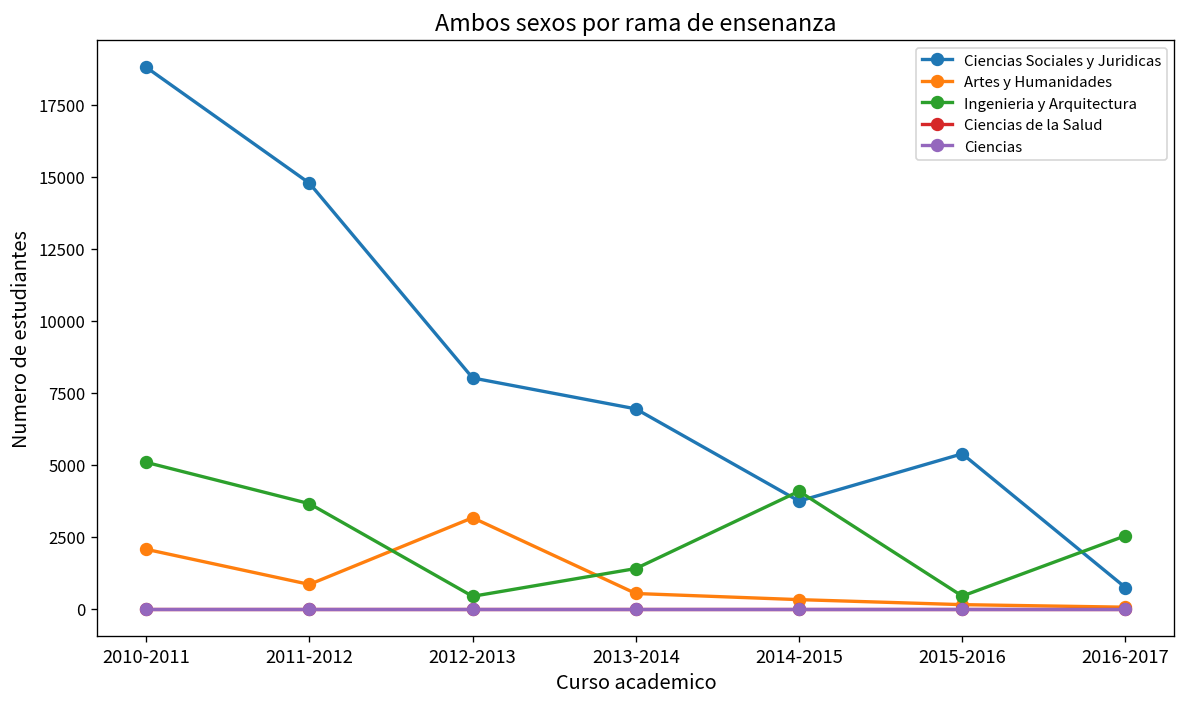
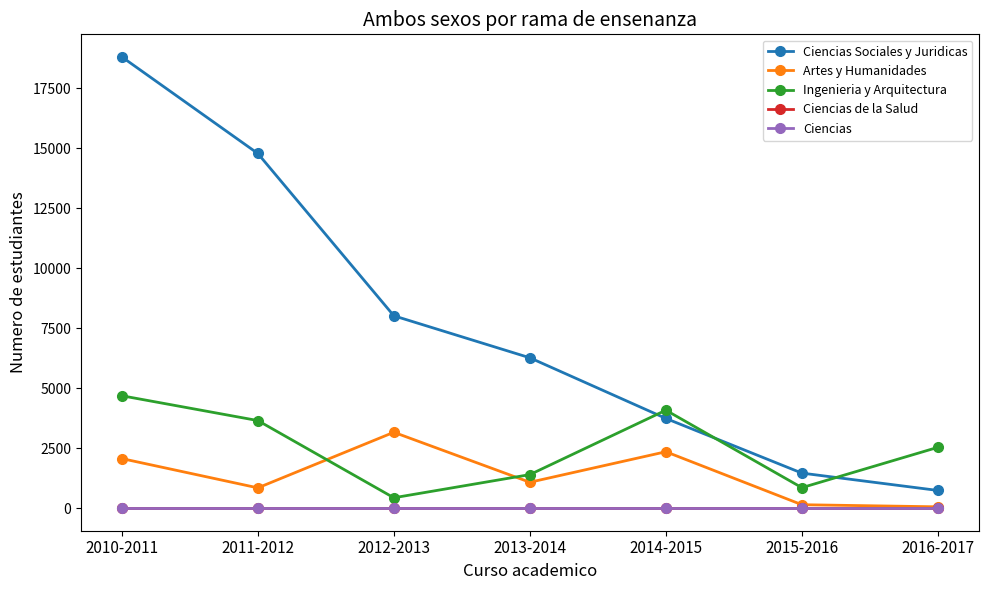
  {
    "Ciencias Sociales y Juridicas": {
      "2010-2011": 18800,
      "2011-2012": 14800,
      "2012-2013": 8000,
-     "2013-2014": 6900,
+     "2013-2014": 6300,
      "2014-2015": 3700,
-     "2015-2016": 5400,
+     "2015-2016": 1500,
      "2016-2017": 700
    },
    "Artes y Humanidades": {
      "2010-2011": 2100,
      "2011-2012": 800,
      "2012-2013": 3200,
-     "2013-2014": 500,
-     "2014-2015": 300,
+     "2013-2014": 1100,
+     "2014-2015": 2400,
      "2015-2016": 100
    },
    "Ingenieria y Arquitectura": {
-     "2010-2011": 5100,
+     "2010-2011": 4700,
      "2011-2012": 3700,
      "2012-2013": 400,
      "2013-2014": 1400,
      "2014-2015": 4100,
-     "2015-2016": 400,
+     "2015-2016": 900,
      "2016-2017": 2500
    },
    "Ciencias": {
      "2010-2011": 0,
      "2011-2012": 0,
      "2012-2013": 0,
      "2013-2014": 0,
      "2014-2015": 0,
      "2015-2016": 0
    }
  }
